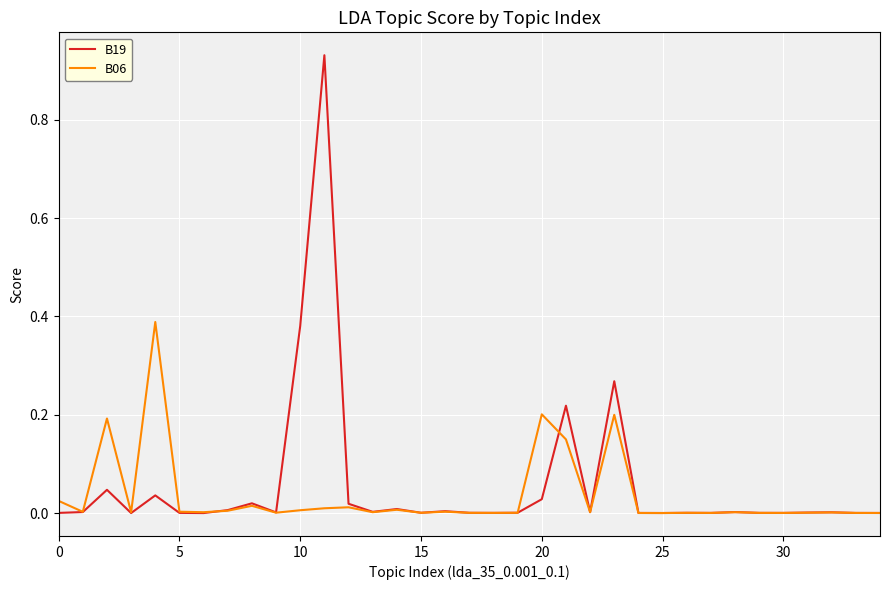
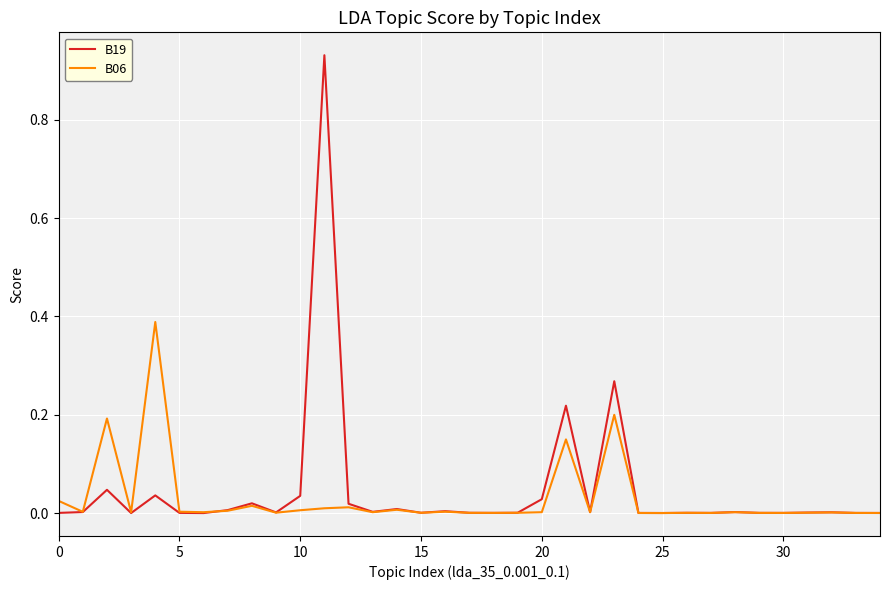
  {
    "B19": {
      "0": 0.00,
-     "10": 0.38,
+     "10": 0.04,
      "20": 0.03
    },
    "B06": {
      "0": 0.02,
      "10": 0.01,
-     "20": 0.20
+     "20": 0.00
    }
  }
